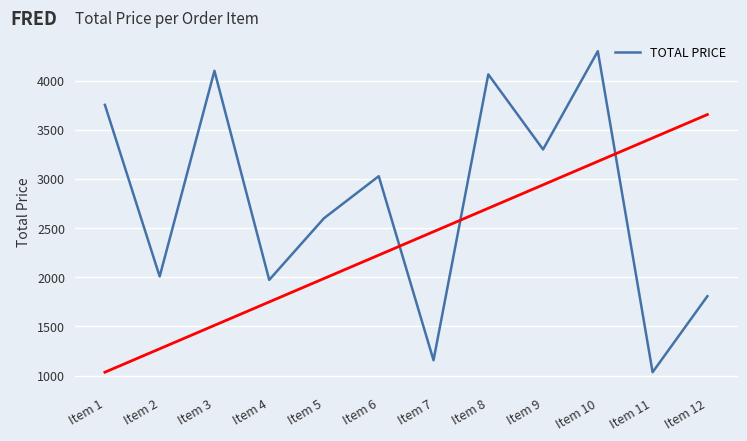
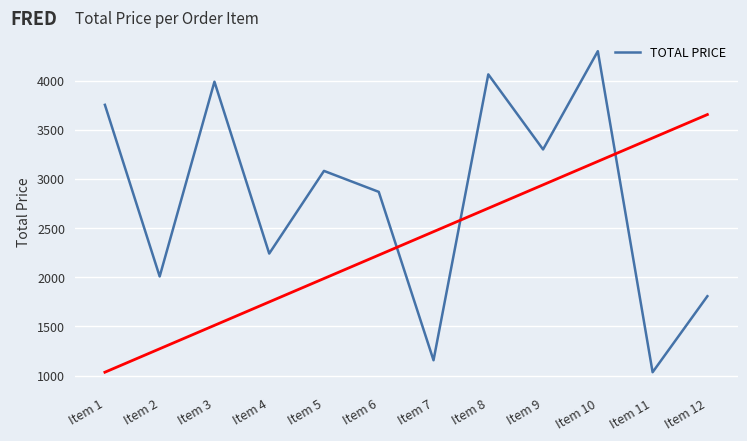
  {
    "TOTAL PRICE": {
      "Item 1": 3800,
      "Item 2": 2000,
-     "Item 3": 4100,
-     "Item 4": 2000,
-     "Item 5": 2600,
-     "Item 6": 3000,
+     "Item 3": 4000,
+     "Item 4": 2200,
+     "Item 5": 3100,
+     "Item 6": 2900,
      "Item 7": 1200,
      "Item 8": 4100,
      "Item 9": 3300,
      "Item 10": 4300,
      "Item 11": 1000,
      "Item 12": 1800
    }
  }
